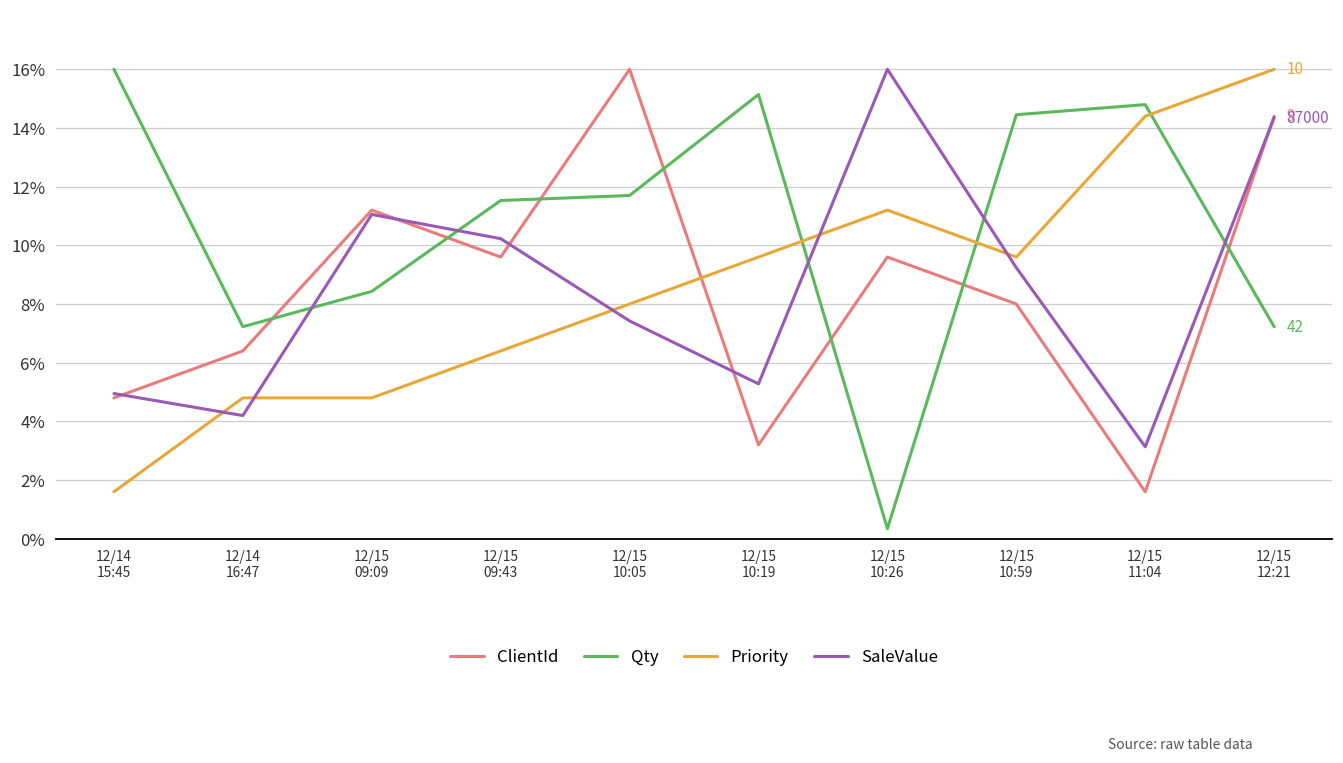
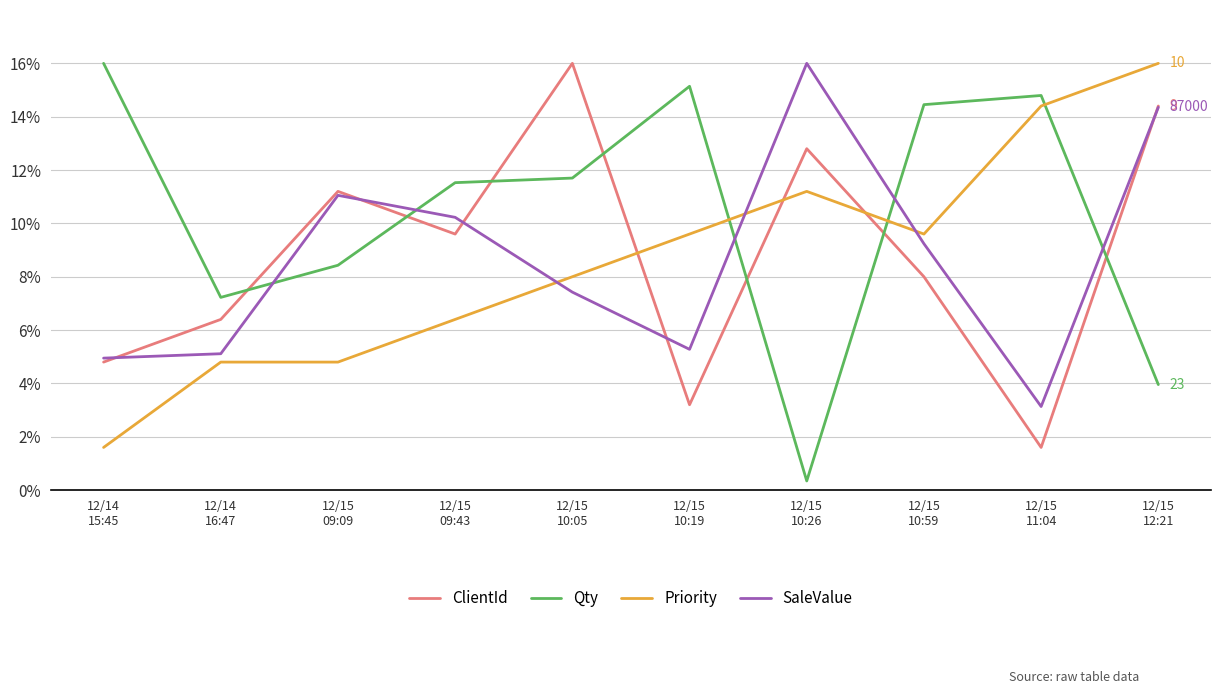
  {
    "ClientId": {
      "12/14 15:45": "4.8%",
      "12/14 16:47": "6.4%",
      "12/15 09:09": "11.2%",
      "12/15 09:43": "9.6%",
      "12/15 10:05": "16.0%",
      "12/15 10:19": "3.2%",
-     "12/15 10:26": "9.6%",
+     "12/15 10:26": "12.8%",
      "12/15 10:59": "8.0%",
      "12/15 11:04": "1.6%"
    },
    "Qty": {
-     "12/15 12:21": "42"
+     "12/15 12:21": "23"
    },
    "Priority": {
      "12/14 15:45": "1.6%",
      "12/14 16:47": "4.8%",
      "12/15 09:09": "4.8%",
      "12/15 09:43": "6.4%",
      "12/15 10:05": "8.0%",
      "12/15 10:19": "9.6%",
      "12/15 10:26": "11.2%",
      "12/15 10:59": "9.6%",
      "12/15 11:04": "14.4%"
    },
    "SaleValue": {
      "12/14 15:45": "4.9%",
-     "12/14 16:47": "4.2%",
+     "12/14 16:47": "5.1%",
      "12/15 09:09": "11.1%",
      "12/15 09:43": "10.2%",
      "12/15 10:05": "7.4%",
      "12/15 10:19": "5.3%",
      "12/15 10:26": "16.0%",
      "12/15 10:59": "9.2%",
      "12/15 11:04": "3.1%"
    }
  }
